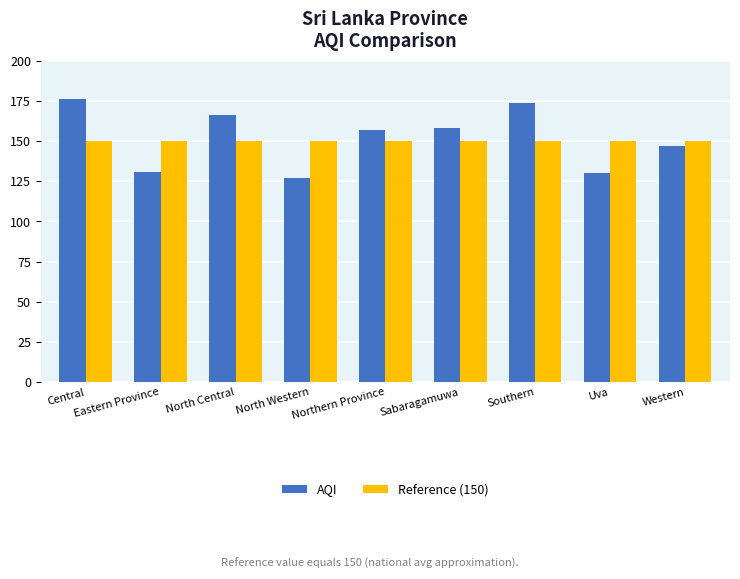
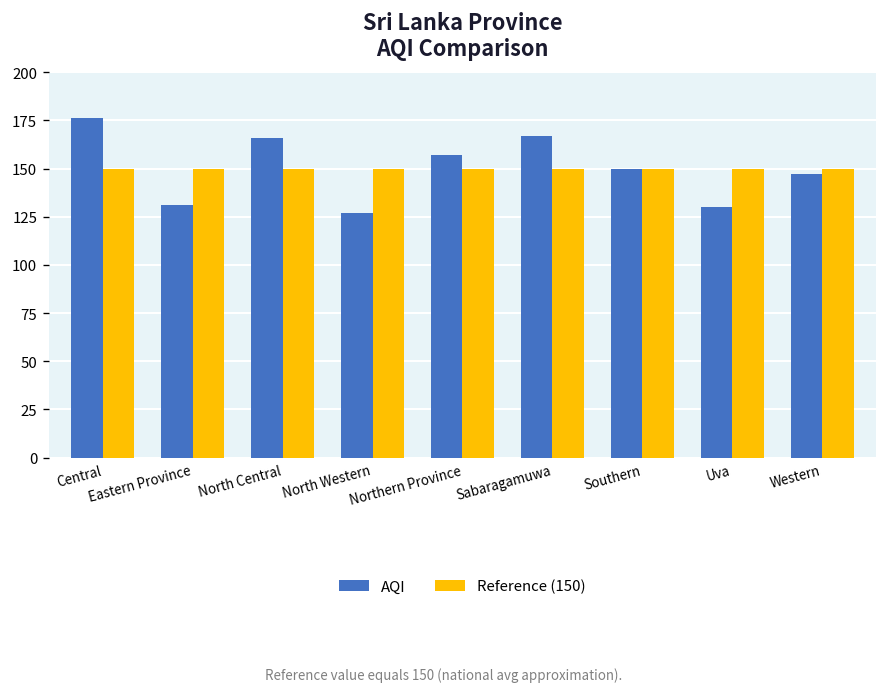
  {
    "AQI": {
      "Central": 176,
      "Eastern Province": 131,
      "North Central": 166,
      "North Western": 127,
      "Northern Province": 157,
-     "Sabaragamuwa": 158,
-     "Southern": 174,
+     "Sabaragamuwa": 167,
+     "Southern": 150,
      "Uva": 130,
      "Western": 147
    },
    "Reference (150)": {
      "Central": 150,
      "Eastern Province": 150,
      "North Central": 150,
      "North Western": 150,
      "Northern Province": 150,
      "Sabaragamuwa": 150,
      "Southern": 150,
      "Uva": 150,
      "Western": 150
    }
  }
